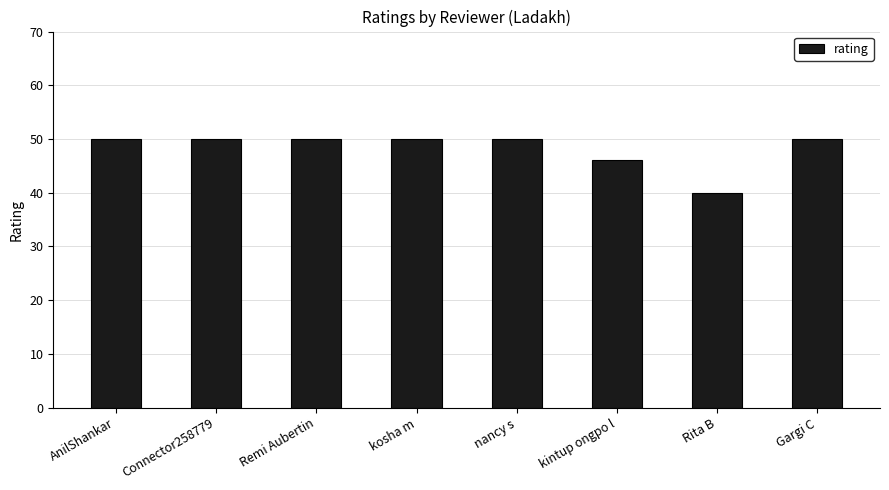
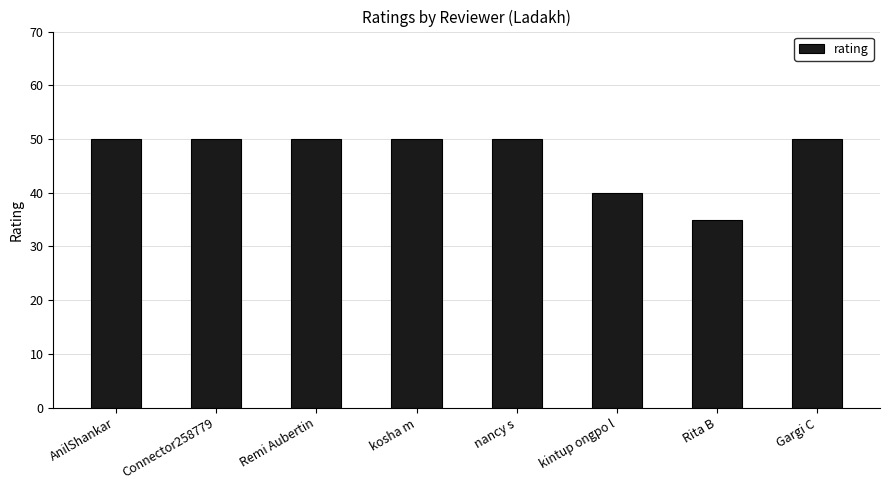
  {
    "AnilShankar": 50,
    "Connector258779": 50,
    "Remi Aubertin": 50,
    "kosha m": 50,
    "nancy s": 50,
-   "kintup ongpo l": 46,
-   "Rita B": 40,
+   "kintup ongpo l": 40,
+   "Rita B": 35,
    "Gargi C": 50
  }
